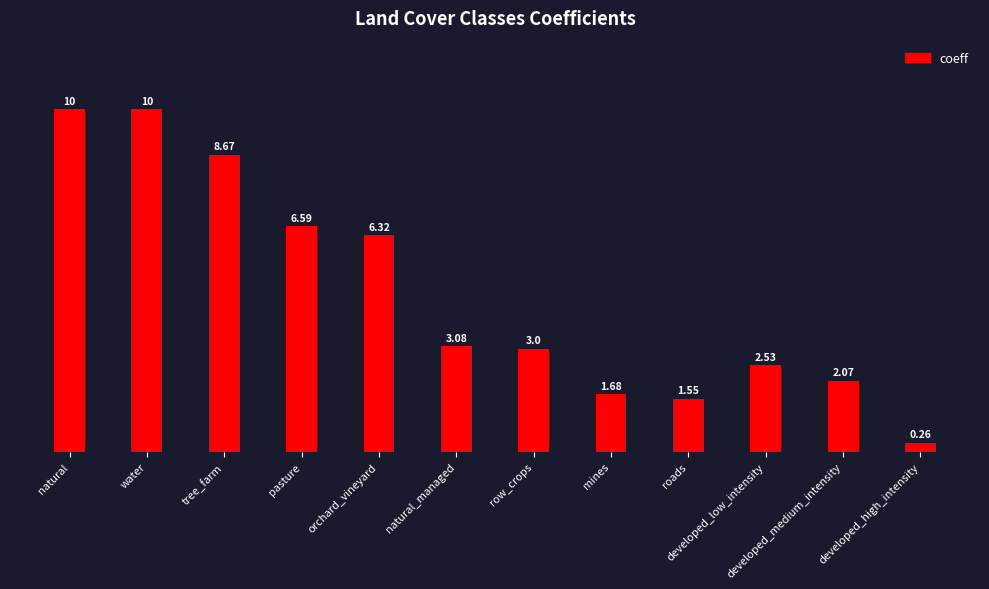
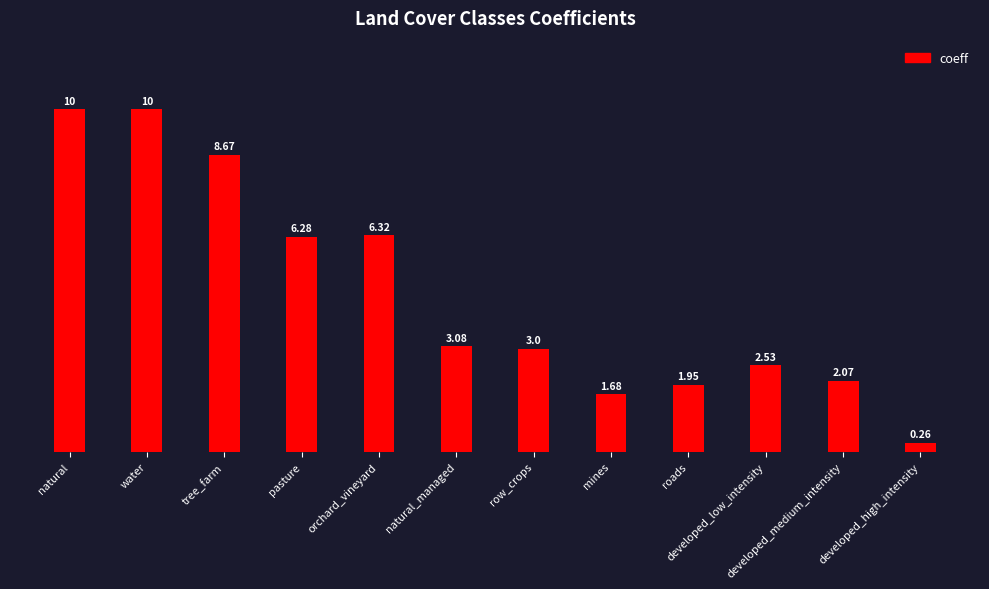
  {
    "natural": 10,
    "water": 10,
    "tree_farm": 8.67,
-   "pasture": 6.59,
+   "pasture": 6.28,
    "orchard_vineyard": 6.32,
    "natural_managed": 3.08,
    "row_crops": 3.0,
    "mines": 1.68,
-   "roads": 1.55,
+   "roads": 1.95,
    "developed_low_intensity": 2.53,
    "developed_medium_intensity": 2.07,
    "developed_high_intensity": 0.26
  }
